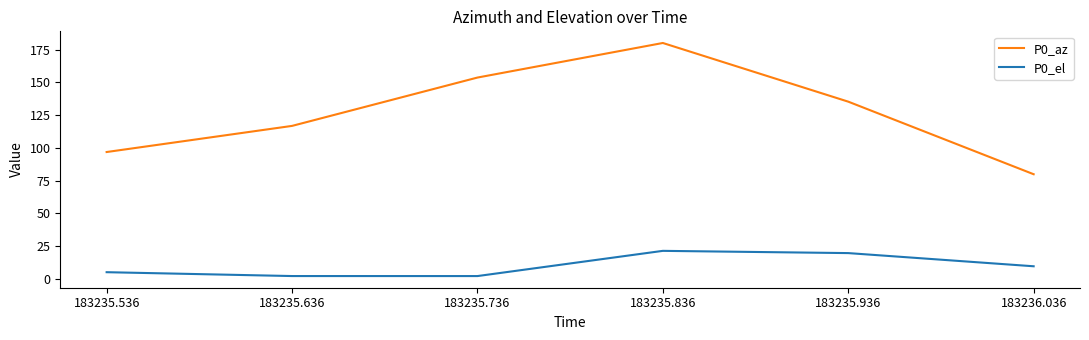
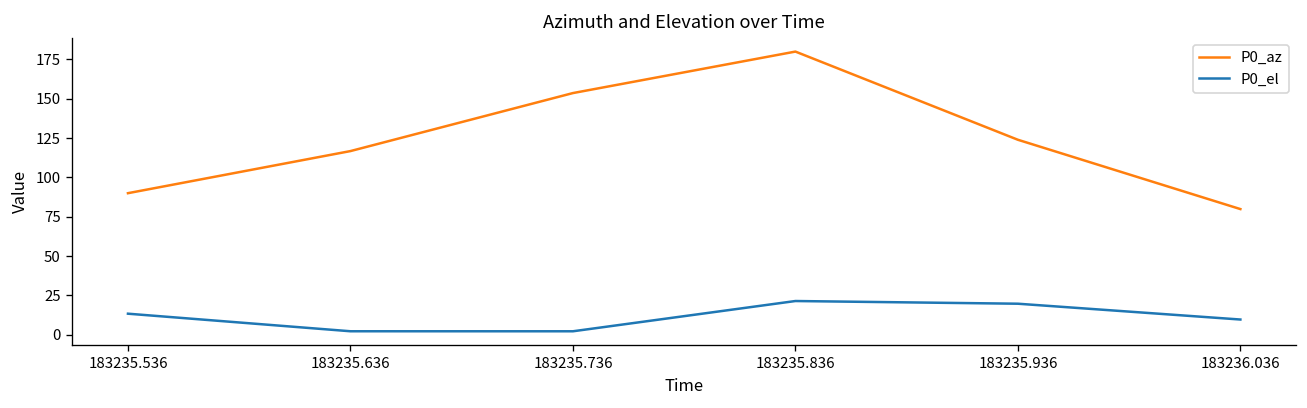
  {
    "P0_az": {
-     "183235.536": 97,
+     "183235.536": 90,
      "183235.636": 117,
      "183235.736": 154,
      "183235.836": 180,
-     "183235.936": 135,
+     "183235.936": 124,
      "183236.036": 80
    },
    "P0_el": {
-     "183235.536": 5,
+     "183235.536": 13,
      "183235.636": 2,
      "183235.736": 2,
      "183235.836": 21,
      "183235.936": 20,
      "183236.036": 10
    }
  }
